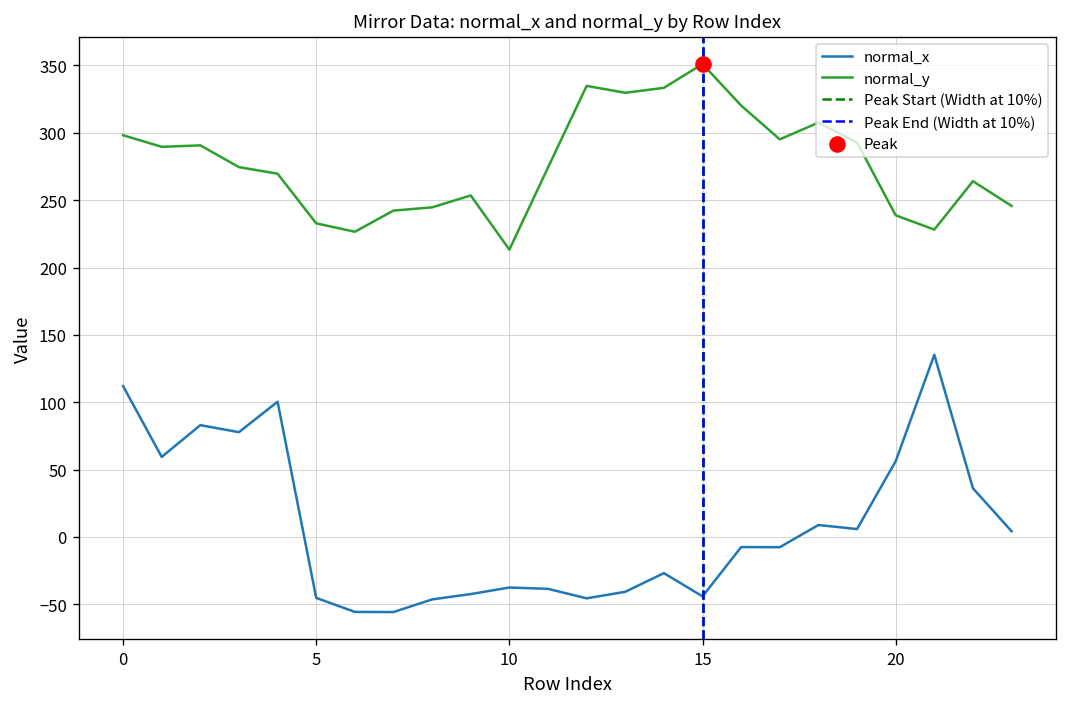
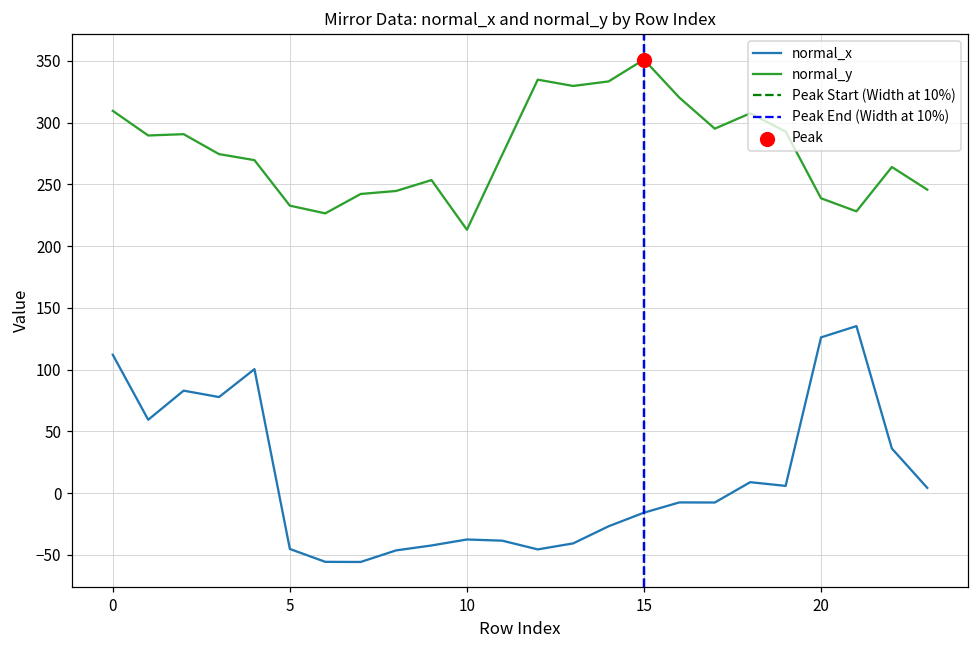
  {
    "normal_x": {
      "0": 112,
      "5": -45,
      "10": -38,
-     "15": -44,
-     "20": 56
+     "15": -16,
+     "20": 126
    },
    "normal_y": {
-     "0": 298,
+     "0": 310,
      "5": 233,
      "10": 213,
      "20": 239
    }
  }
